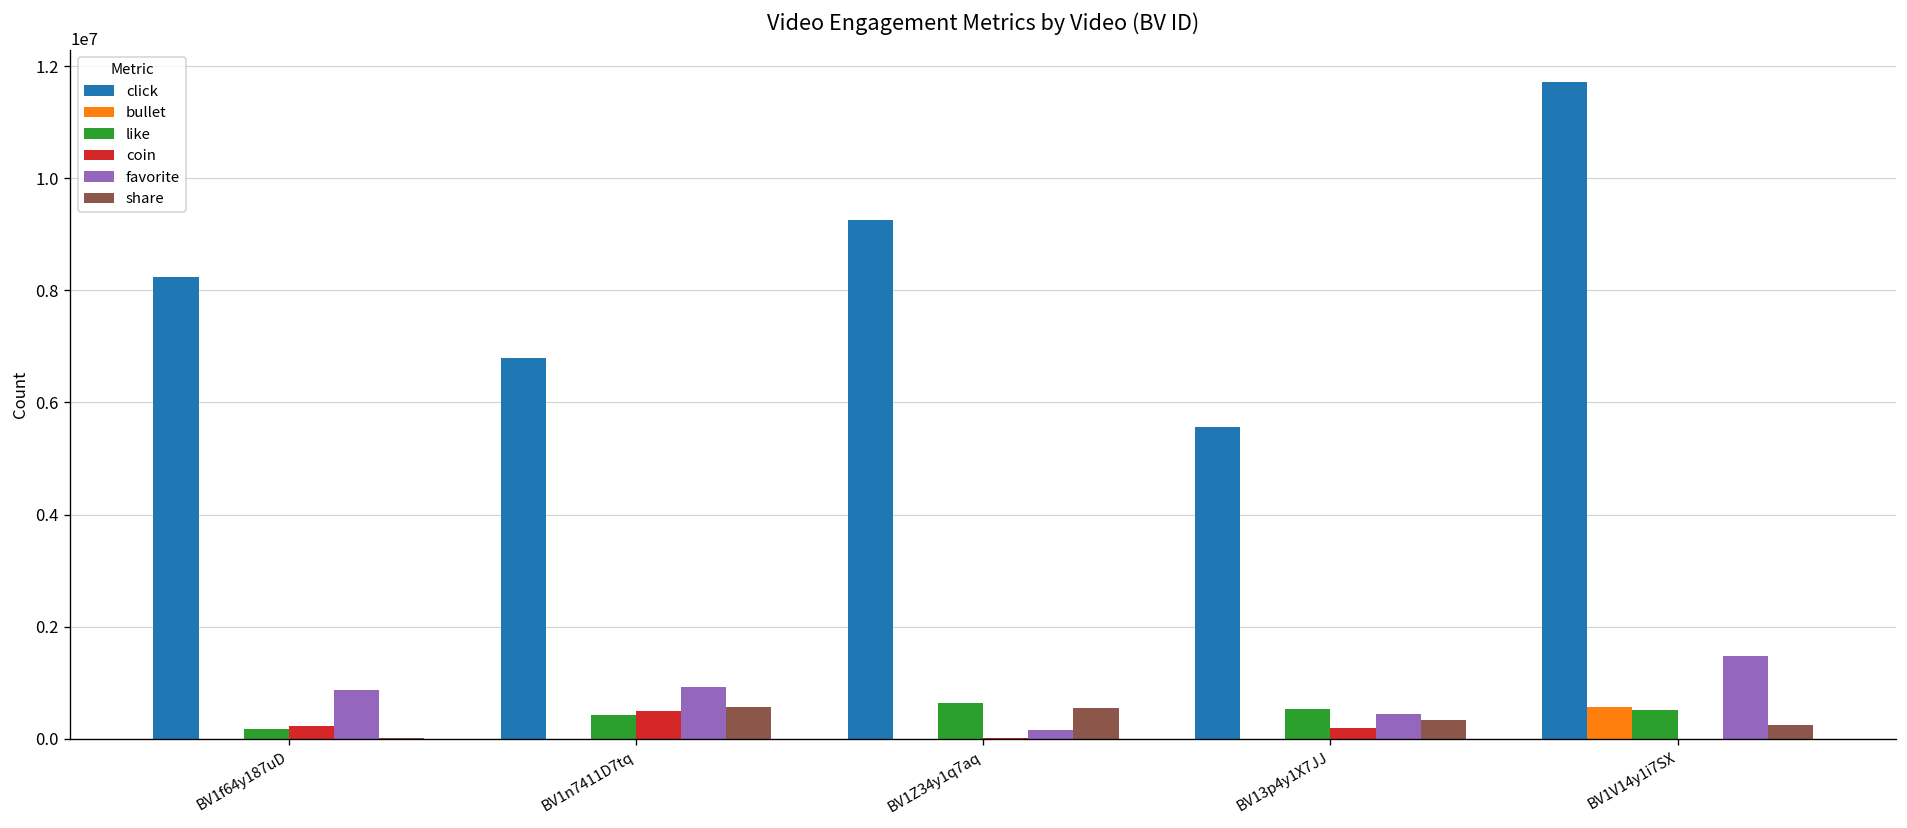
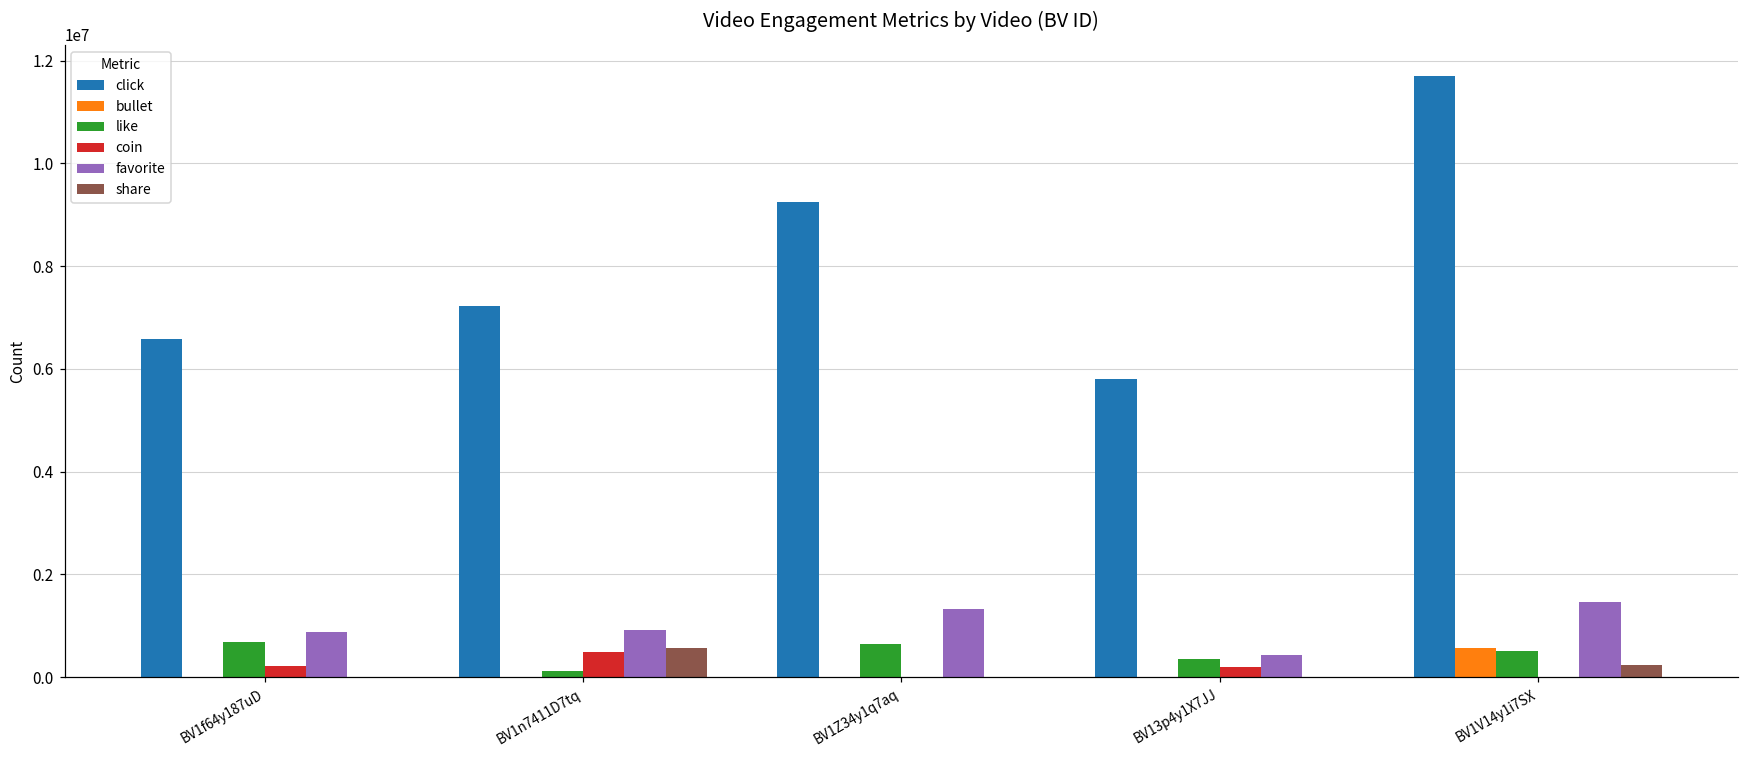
  {
    "click": {
-     "BV1f64y187uD": 8200000,
-     "BV1n7411D7tq": 6800000,
+     "BV1f64y187uD": 6600000,
+     "BV1n7411D7tq": 7200000,
      "BV1Z34y1q7aq": 9300000,
-     "BV13p4y1X7JJ": 5600000,
+     "BV13p4y1X7JJ": 5800000,
      "BV1V14y1i7SX": 11700000
    },
    "bullet": {
      "BV1V14y1i7SX": 600000
    },
    "like": {
-     "BV1f64y187uD": 200000,
-     "BV1n7411D7tq": 400000,
+     "BV1f64y187uD": 700000,
+     "BV1n7411D7tq": 100000,
      "BV1Z34y1q7aq": 600000,
-     "BV13p4y1X7JJ": 500000,
+     "BV13p4y1X7JJ": 400000,
      "BV1V14y1i7SX": 500000
    },
    "coin": {
      "BV1f64y187uD": 200000,
      "BV1n7411D7tq": 500000,
      "BV13p4y1X7JJ": 200000
    },
    "favorite": {
      "BV1f64y187uD": 900000,
      "BV1n7411D7tq": 900000,
-     "BV1Z34y1q7aq": 200000,
+     "BV1Z34y1q7aq": 1300000,
      "BV13p4y1X7JJ": 400000,
      "BV1V14y1i7SX": 1500000
    },
    "share": {
      "BV1n7411D7tq": 600000,
-     "BV1Z34y1q7aq": 500000,
-     "BV13p4y1X7JJ": 300000,
+     "BV1Z34y1q7aq": 0,
+     "BV13p4y1X7JJ": 0,
      "BV1V14y1i7SX": 200000
    }
  }
